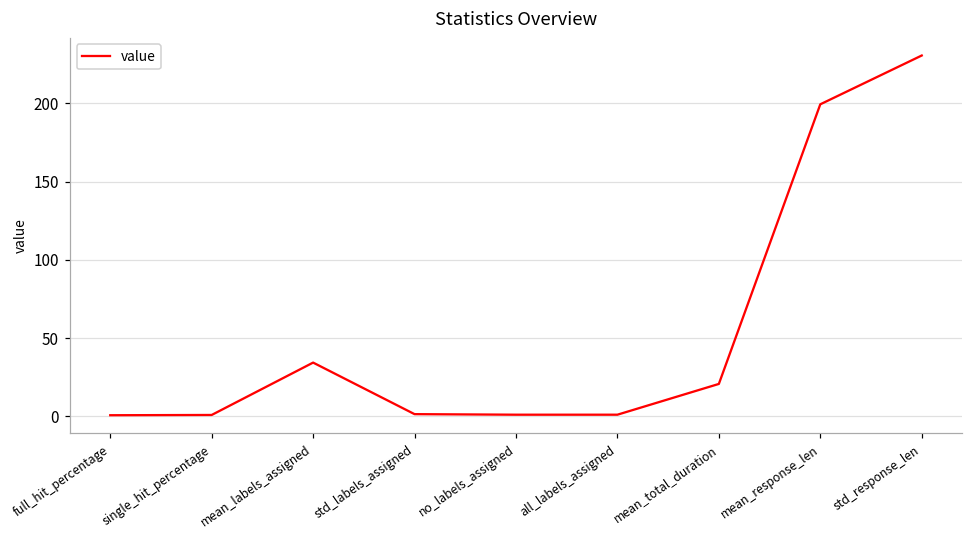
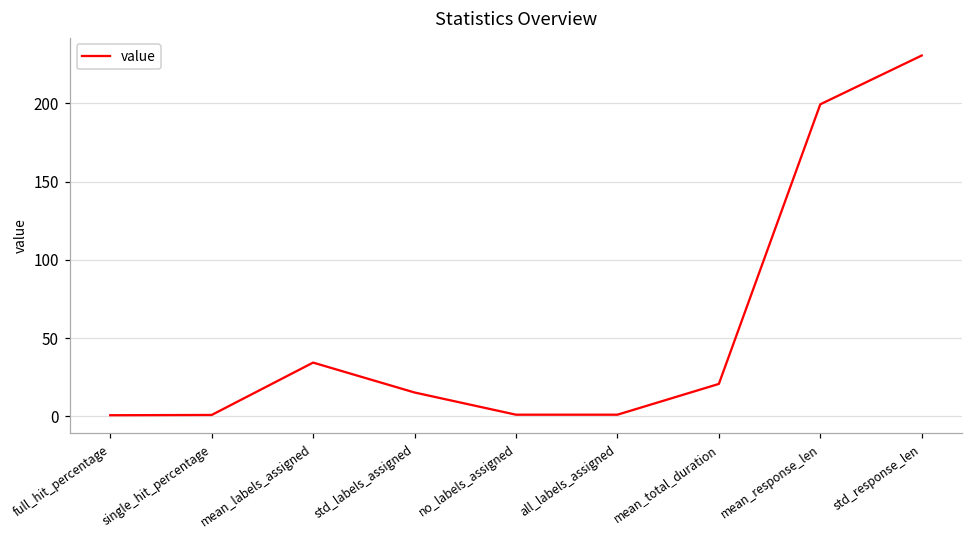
  {
    "full_hit_percentage": 1,
    "single_hit_percentage": 1,
    "mean_labels_assigned": 34,
-   "std_labels_assigned": 1,
+   "std_labels_assigned": 15,
    "no_labels_assigned": 1,
    "all_labels_assigned": 1,
    "mean_total_duration": 21,
    "mean_response_len": 199,
    "std_response_len": 231
  }
